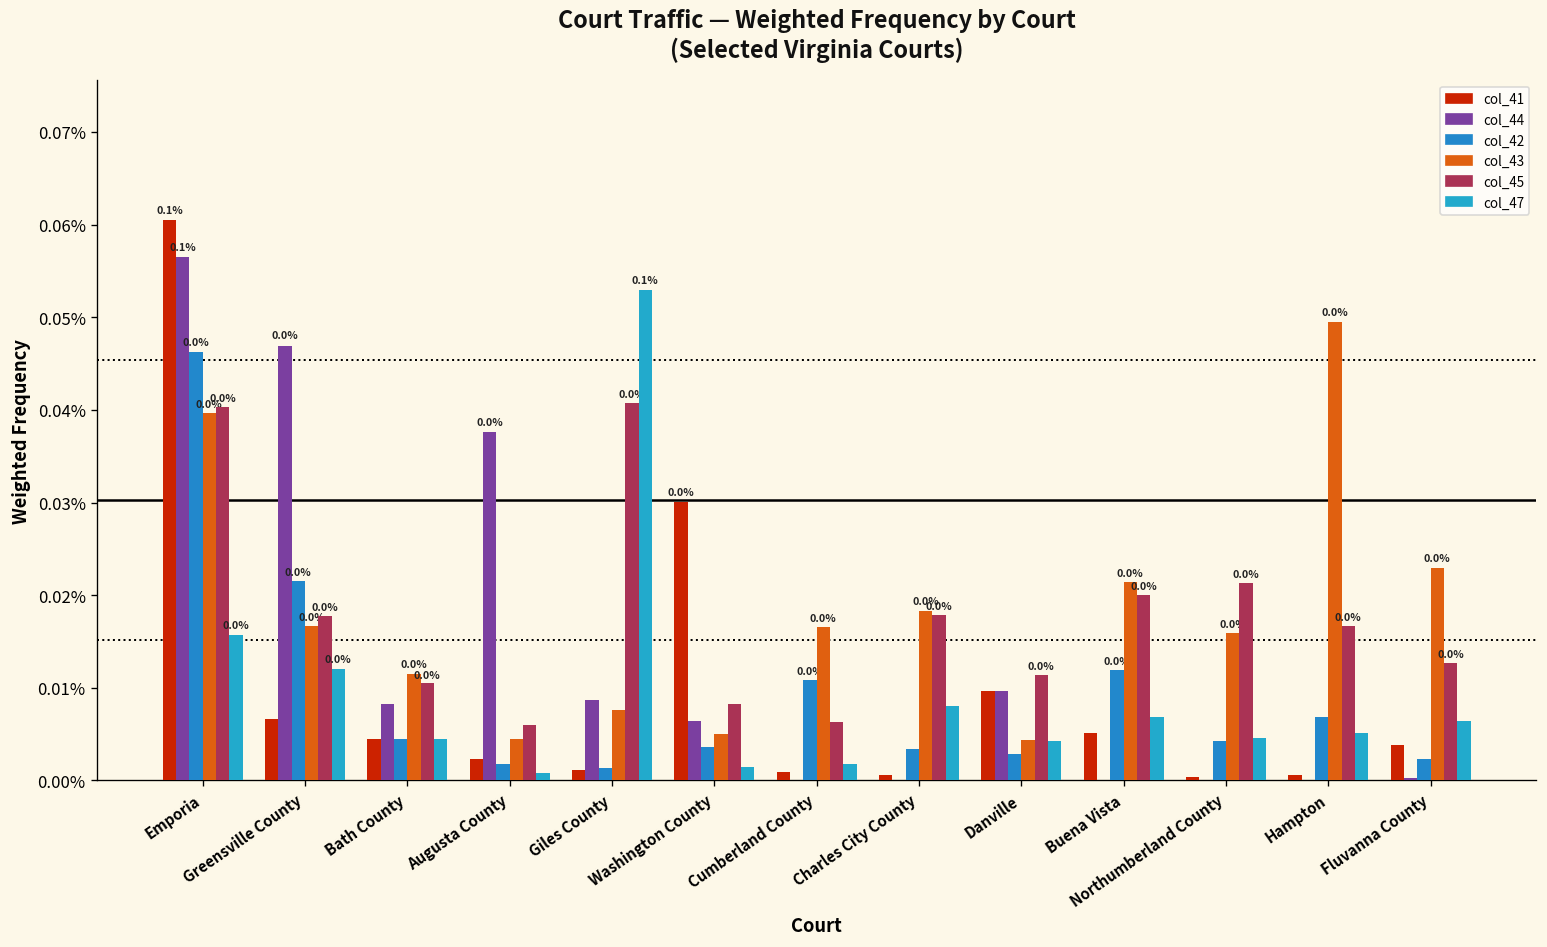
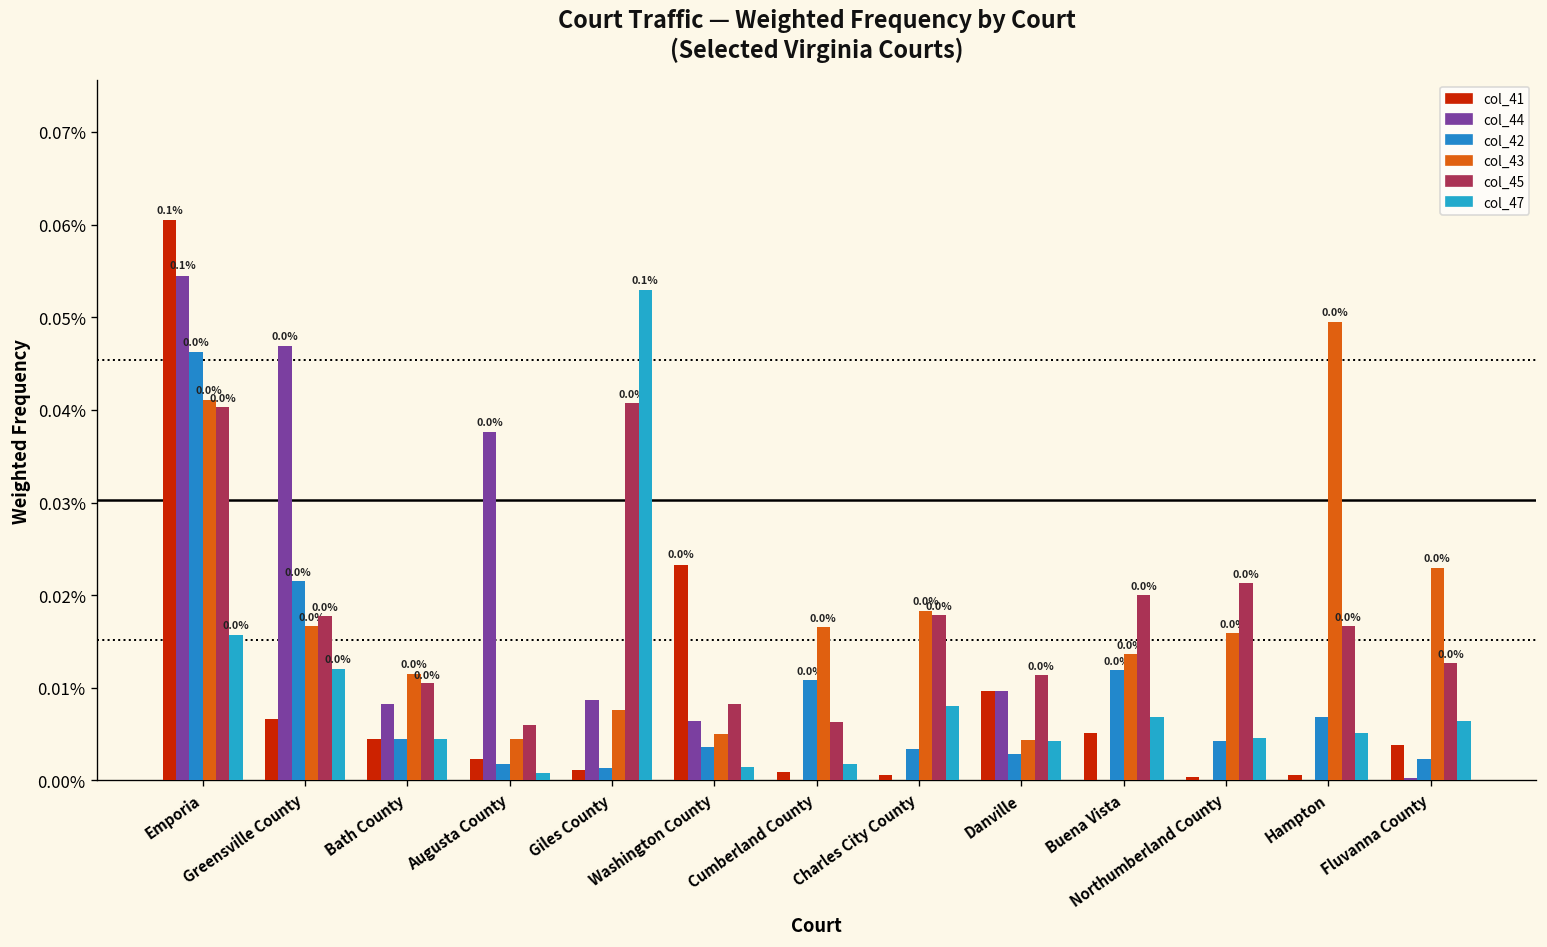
  {
    "col_41": {
      "Greensville County": "0.007%",
      "Bath County": "0.004%",
      "Augusta County": "0.002%",
      "Giles County": "0.001%",
-     "Washington County": "0.030%",
+     "Washington County": "0.023%",
      "Cumberland County": "0.001%",
      "Charles City County": "0.001%",
      "Danville": "0.010%",
      "Buena Vista": "0.005%",
      "Northumberland County": "0.000%",
      "Hampton": "0.001%",
      "Fluvanna County": "0.004%"
    },
    "col_44": {
-     "Emporia": "0.057%",
+     "Emporia": "0.054%",
      "Bath County": "0.008%",
      "Giles County": "0.009%",
      "Washington County": "0.006%",
      "Cumberland County": "0.000%",
      "Charles City County": "0.000%",
      "Buena Vista": "0.000%",
      "Northumberland County": "0.000%",
      "Hampton": "0.000%"
    },
    "col_43": {
-     "Emporia": "0.040%",
+     "Emporia": "0.041%",
      "Augusta County": "0.005%",
      "Giles County": "0.008%",
      "Washington County": "0.005%",
      "Danville": "0.004%",
-     "Buena Vista": "0.021%"
+     "Buena Vista": "0.014%"
    },
    "col_45": {
      "Greensville County": "0.0%",
      "Giles County": "0.0%",
      "Danville": "0.0%",
      "Buena Vista": "0.0%",
      "Northumberland County": "0.0%",
      "Hampton": "0.0%",
      "Fluvanna County": "0.0%"
    }
  }
